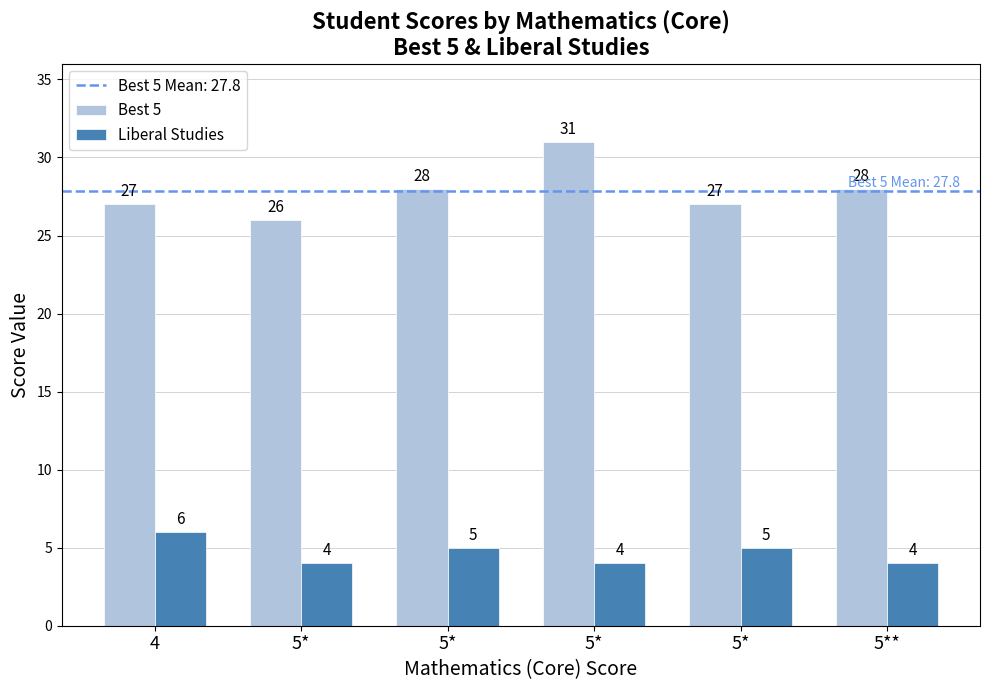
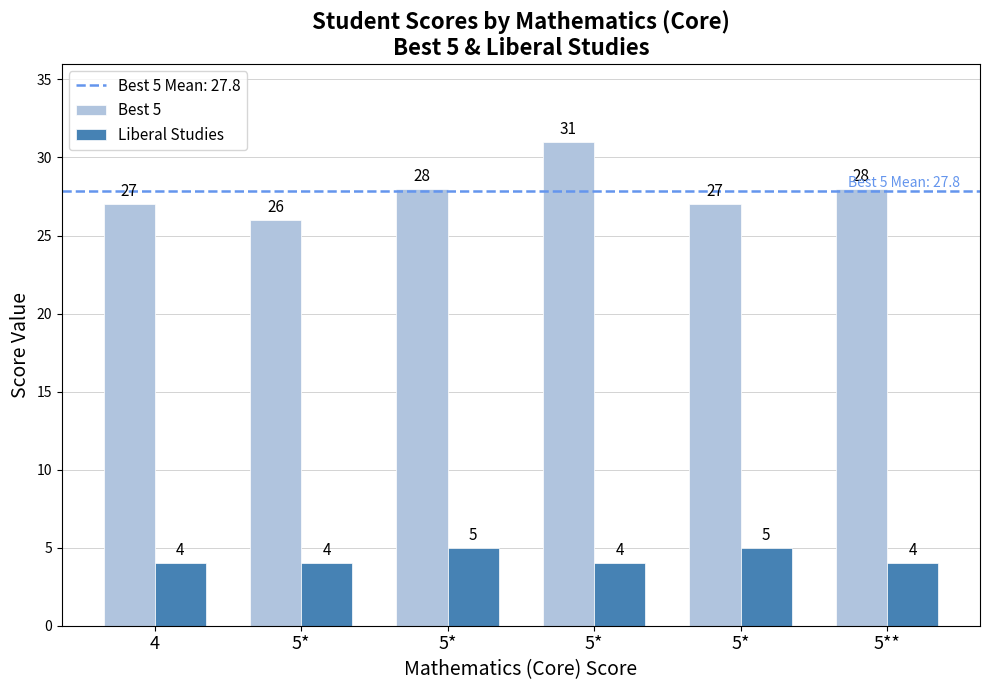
  {
    "Best 5": {
      "4": 27
    },
    "Liberal Studies": {
-     "4": 6,
+     "4": 4,
      "5**": 4
    }
  }
